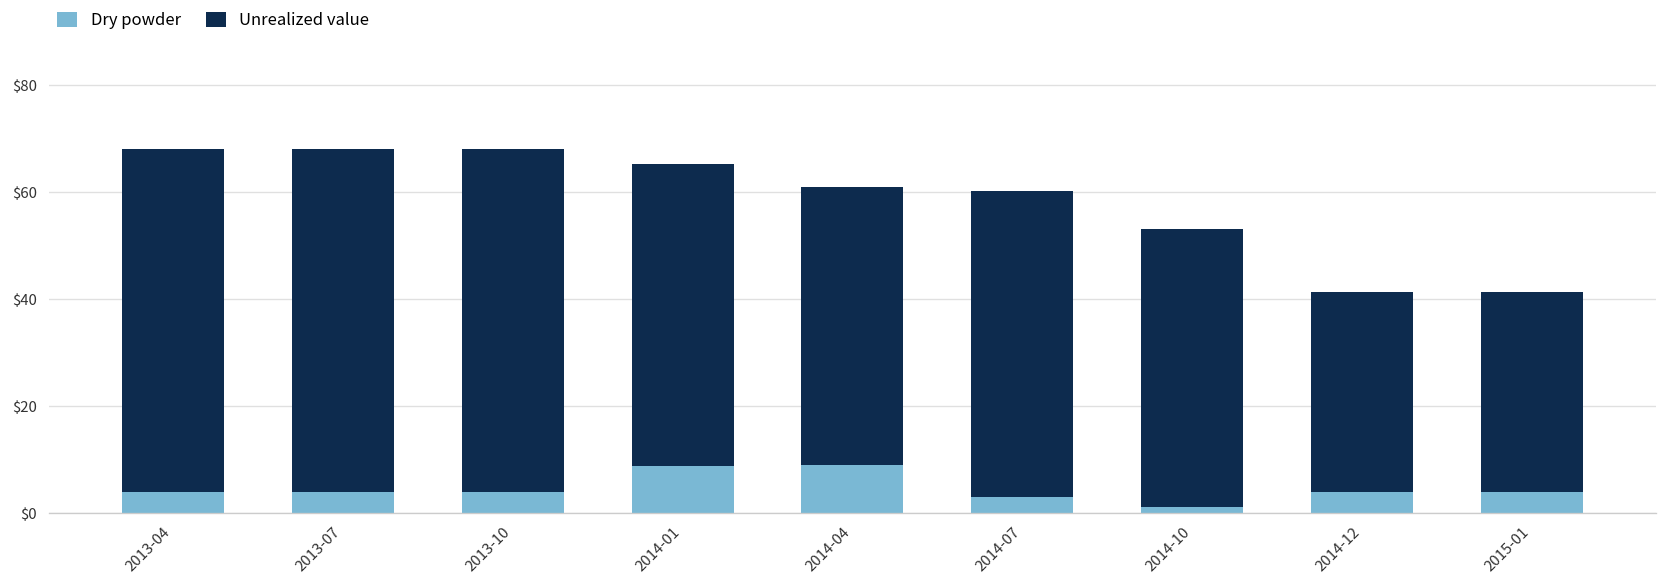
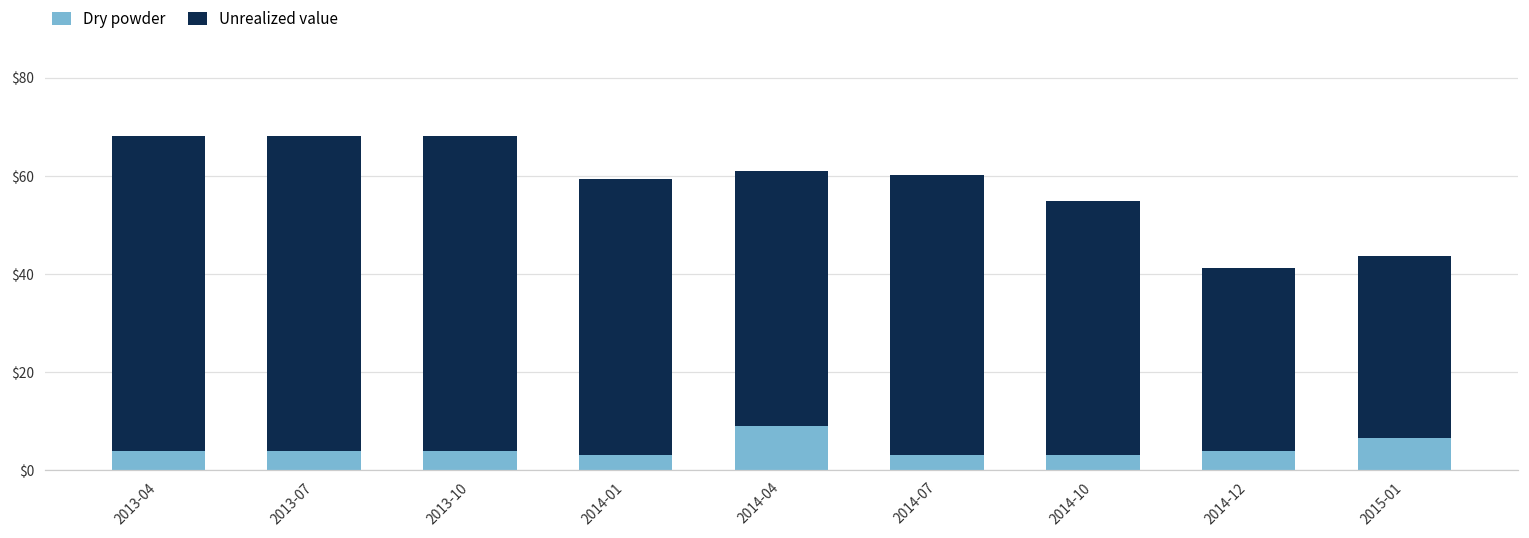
  {
    "Dry powder": {
      "2013-04": "$4",
      "2013-07": "$4",
      "2013-10": "$4",
-     "2014-01": "$9",
+     "2014-01": "$3",
      "2014-04": "$9",
      "2014-07": "$3",
-     "2014-10": "$1",
+     "2014-10": "$3",
      "2014-12": "$4",
-     "2015-01": "$4"
+     "2015-01": "$7"
    },
    "Unrealized value": {
      "2013-04": "$64",
      "2013-07": "$64",
      "2013-10": "$64",
      "2014-01": "$56",
      "2014-04": "$52",
      "2014-07": "$57",
      "2014-10": "$52",
      "2014-12": "$37",
      "2015-01": "$37"
    }
  }
